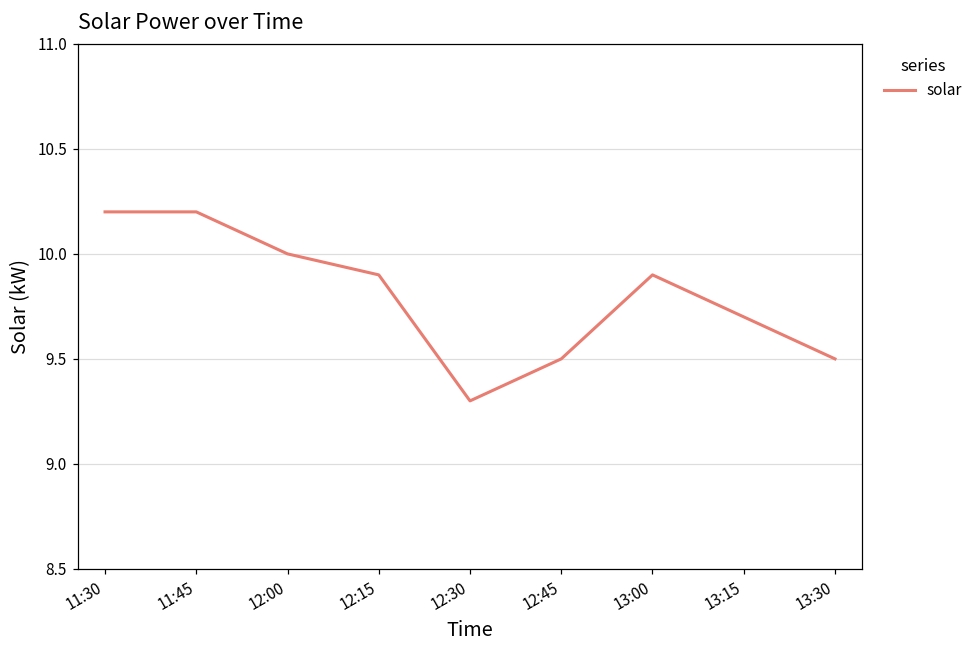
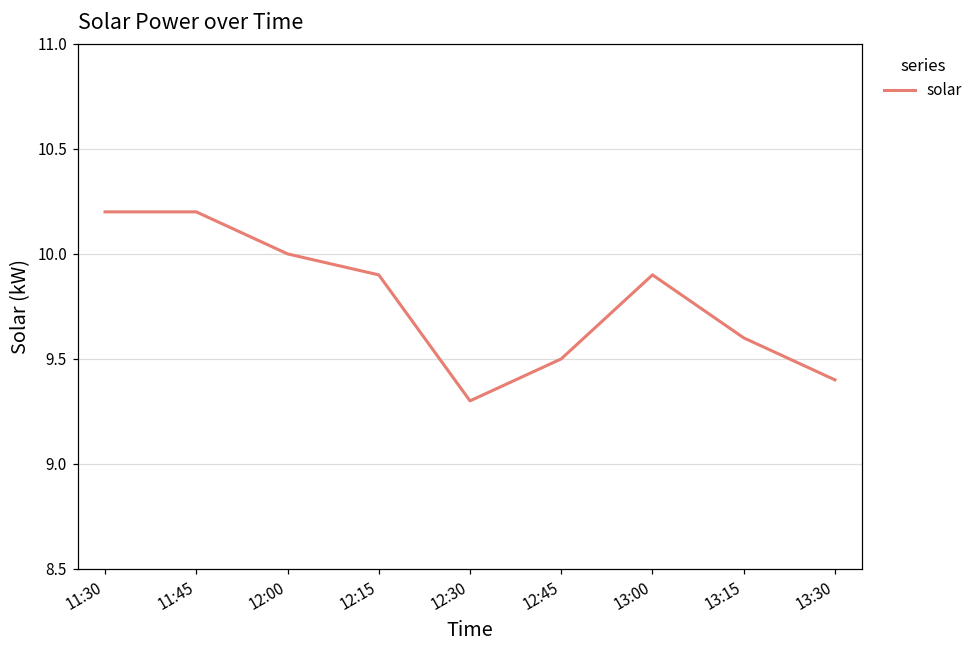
  {
    "11:30": 10.2,
    "11:45": 10.2,
    "12:00": 10.0,
    "12:15": 9.9,
    "12:30": 9.3,
    "12:45": 9.5,
    "13:00": 9.9,
-   "13:15": 9.7,
-   "13:30": 9.5
+   "13:15": 9.6,
+   "13:30": 9.4
  }
